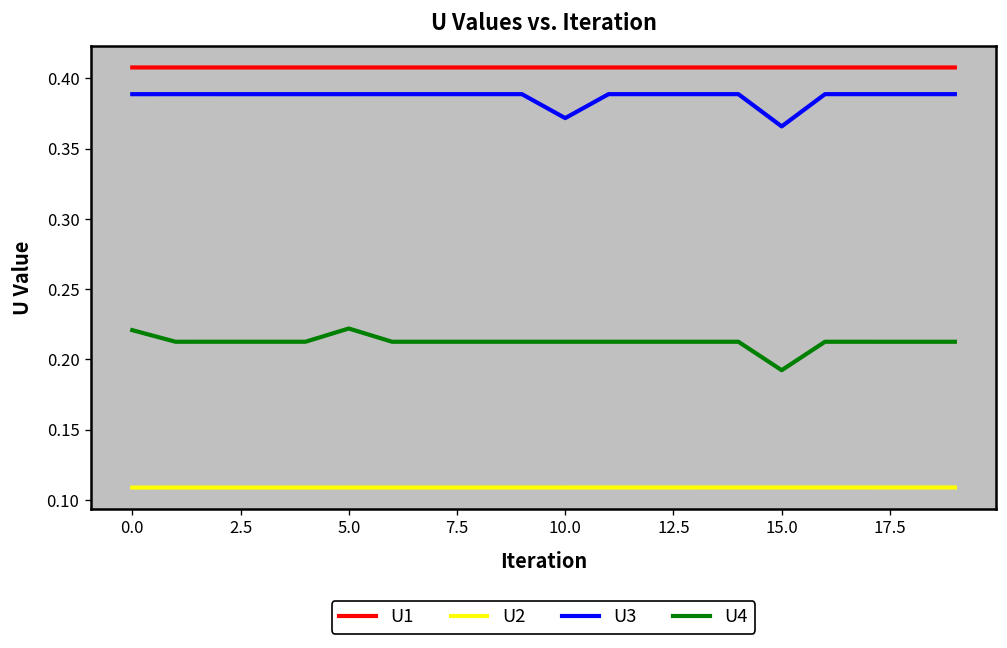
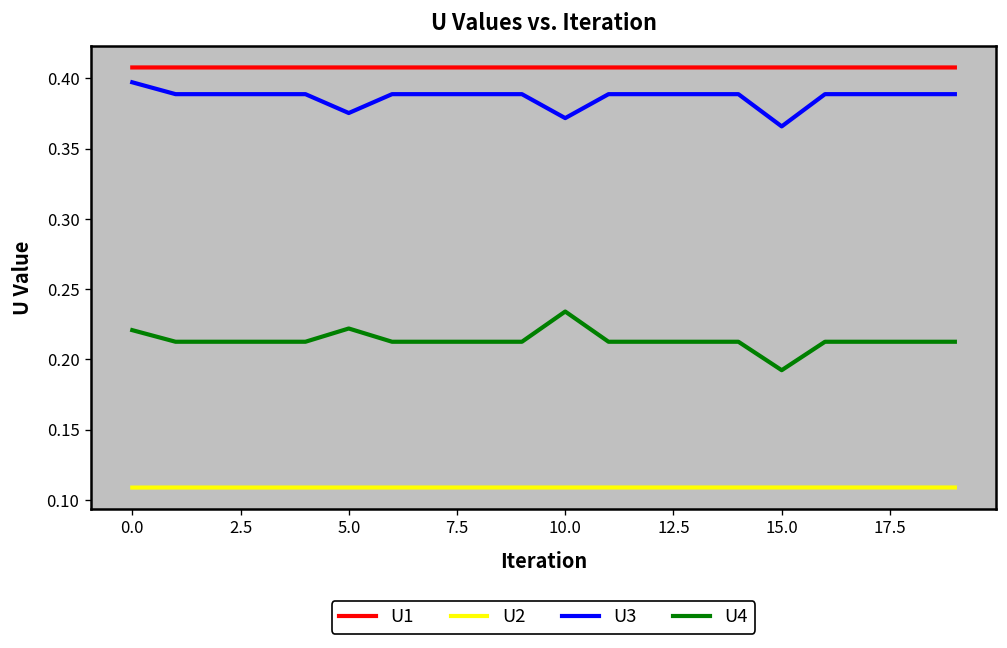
  {
    "U1": {
      "0.0": 0.408,
      "5.0": 0.408,
      "10.0": 0.408,
      "15.0": 0.408
    },
    "U2": {
      "0.0": 0.109,
      "5.0": 0.109,
      "10.0": 0.109,
      "15.0": 0.109
    },
    "U3": {
-     "0.0": 0.389,
-     "5.0": 0.389,
+     "0.0": 0.397,
+     "5.0": 0.375,
      "10.0": 0.372,
      "15.0": 0.366
    },
    "U4": {
      "0.0": 0.221,
      "5.0": 0.222,
-     "10.0": 0.213,
+     "10.0": 0.234,
      "15.0": 0.192
    }
  }
